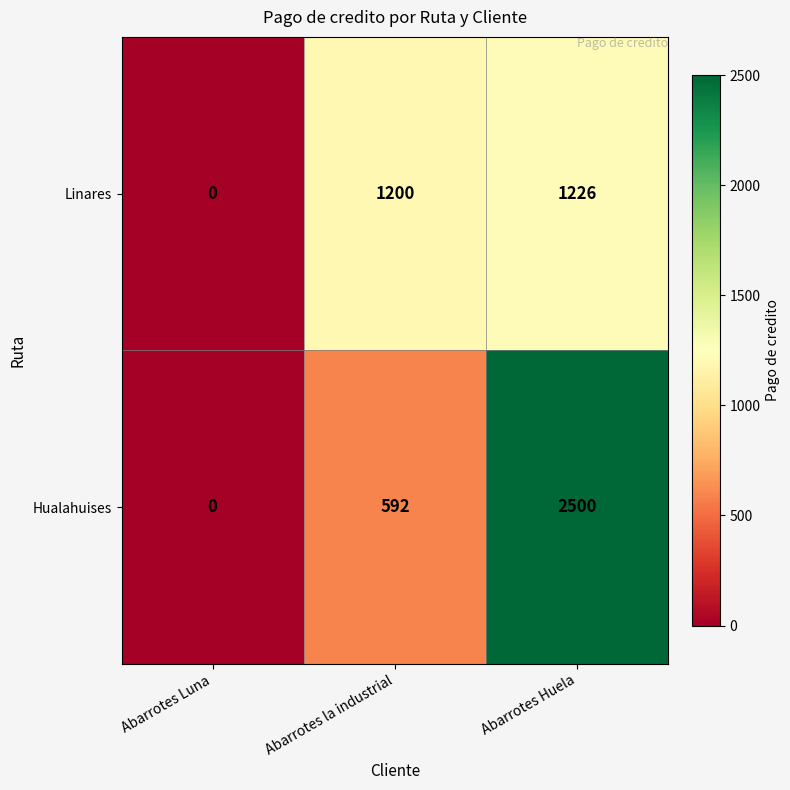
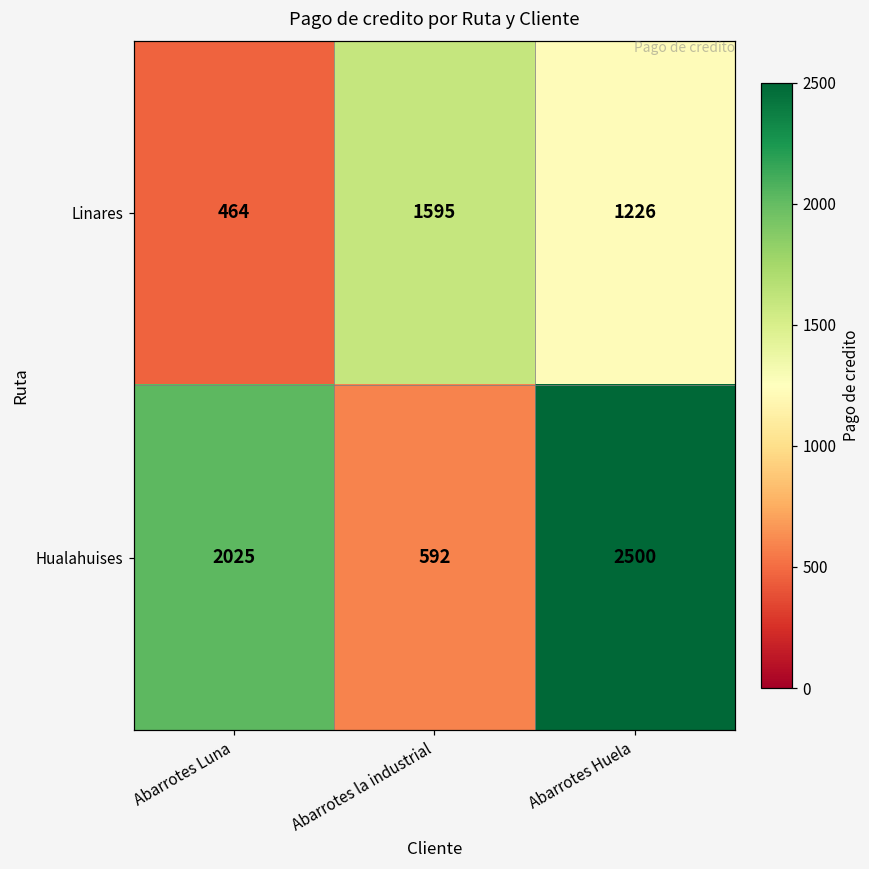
  {
    "Linares": {
-     "Abarrotes Luna": 0,
-     "Abarrotes la industrial": 1200
+     "Abarrotes Luna": 464,
+     "Abarrotes la industrial": 1595
    },
    "Hualahuises": {
-     "Abarrotes Luna": 0,
+     "Abarrotes Luna": 2025,
      "Abarrotes la industrial": 592,
      "Abarrotes Huela": 2500
    }
  }
